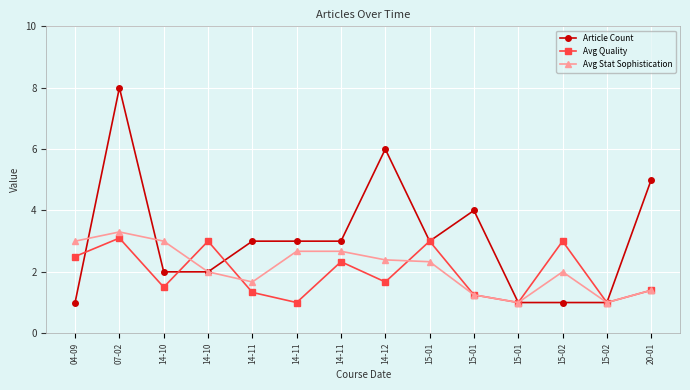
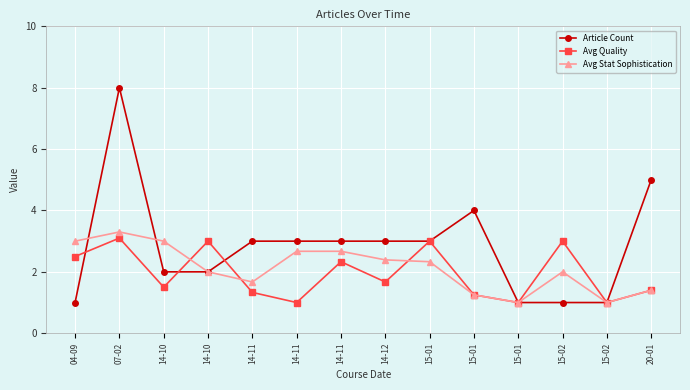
  {
    "Article Count": {
      "04-09": 1,
      "07-02": 8,
-     "14-12": 6,
+     "14-12": 3,
      "20-01": 5
    },
    "Avg Quality": {
      "04-09": 2.5,
      "07-02": 3.1,
      "14-12": 1.7
    },
    "Avg Stat Sophistication": {
      "04-09": 3,
      "07-02": 3.3,
      "14-12": 2.4
    }
  }
